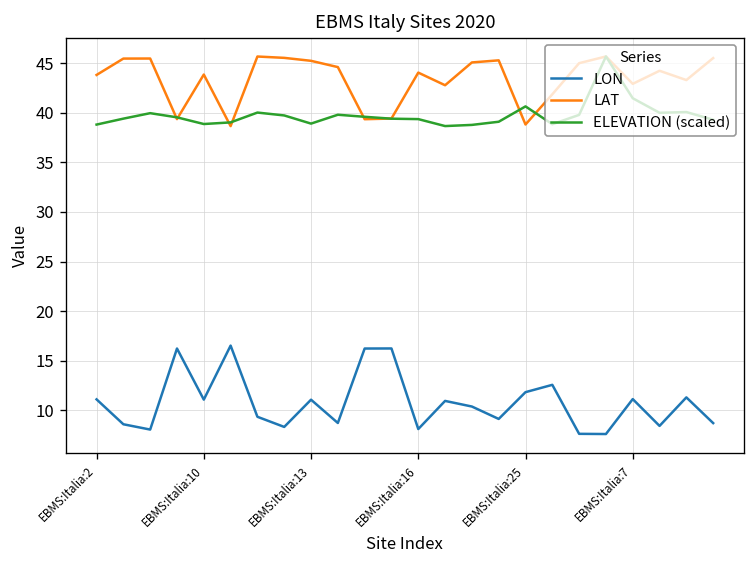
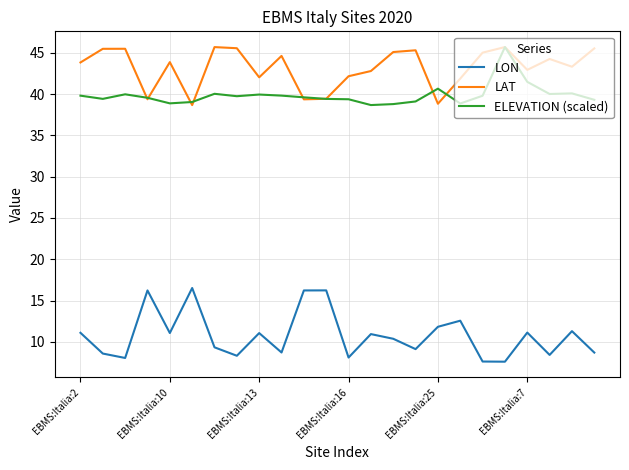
  {
    "LON": {
      "EBMS:Italia:2": 11,
      "EBMS:Italia:10": 11,
      "EBMS:Italia:13": 11,
      "EBMS:Italia:16": 8,
      "EBMS:Italia:25": 12,
      "EBMS:Italia:7": 11
    },
    "LAT": {
      "EBMS:Italia:2": 44,
      "EBMS:Italia:10": 44,
-     "EBMS:Italia:13": 45,
-     "EBMS:Italia:16": 44,
+     "EBMS:Italia:13": 42,
+     "EBMS:Italia:16": 42,
      "EBMS:Italia:25": 39
    },
    "ELEVATION (scaled)": {
-     "EBMS:Italia:2": 39,
+     "EBMS:Italia:2": 40,
      "EBMS:Italia:10": 39,
-     "EBMS:Italia:13": 39,
+     "EBMS:Italia:13": 40,
      "EBMS:Italia:16": 39,
      "EBMS:Italia:25": 41
    }
  }
